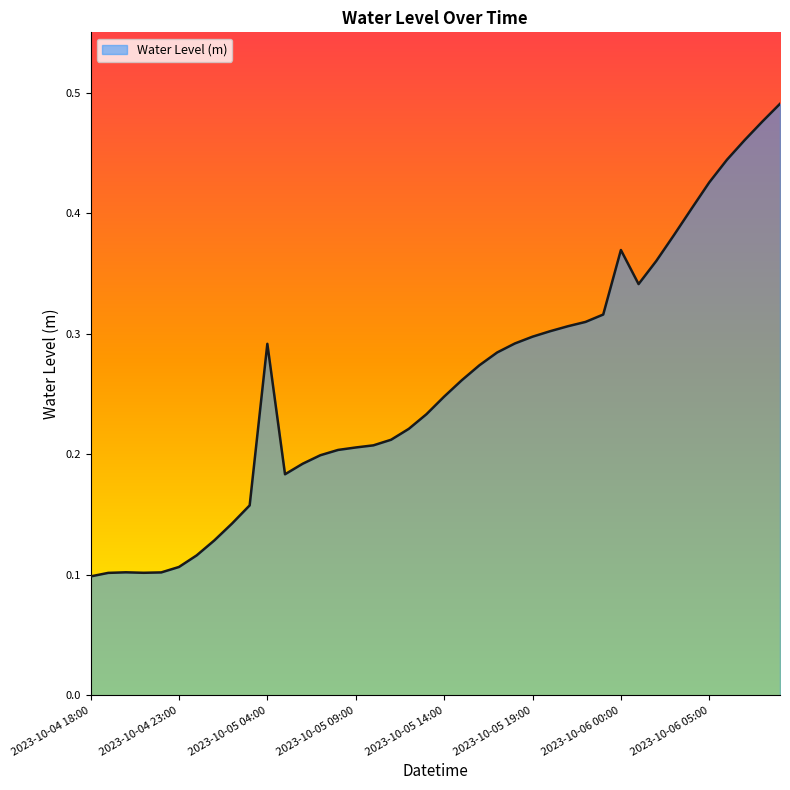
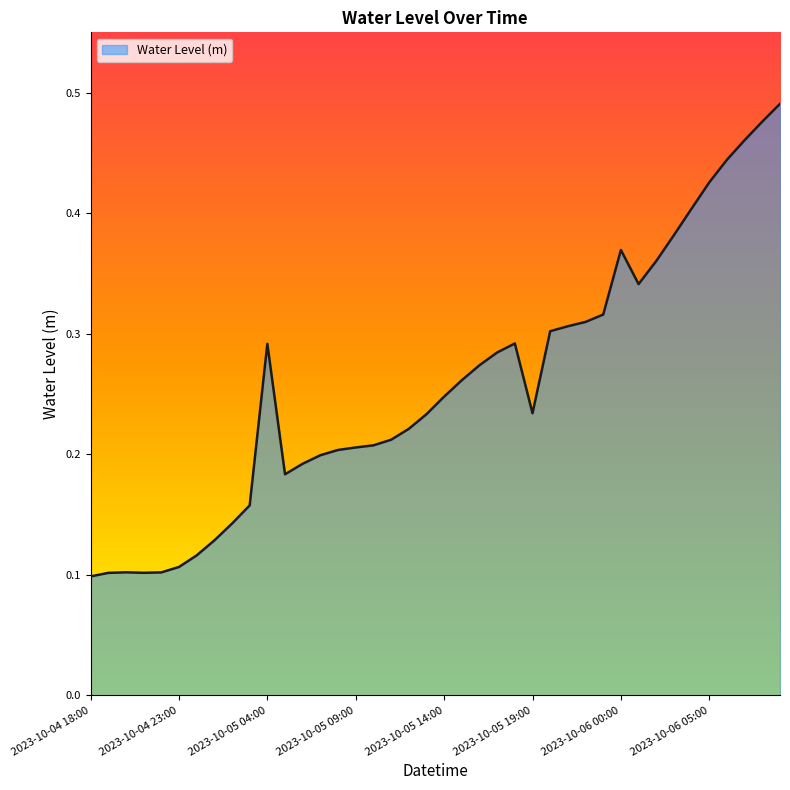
  {
    "2023-10-04 18:00": 0.099,
    "2023-10-04 23:00": 0.107,
    "2023-10-05 04:00": 0.292,
    "2023-10-05 09:00": 0.206,
    "2023-10-05 14:00": 0.248,
-   "2023-10-05 19:00": 0.298,
+   "2023-10-05 19:00": 0.234,
    "2023-10-06 00:00": 0.369,
    "2023-10-06 05:00": 0.426
  }
